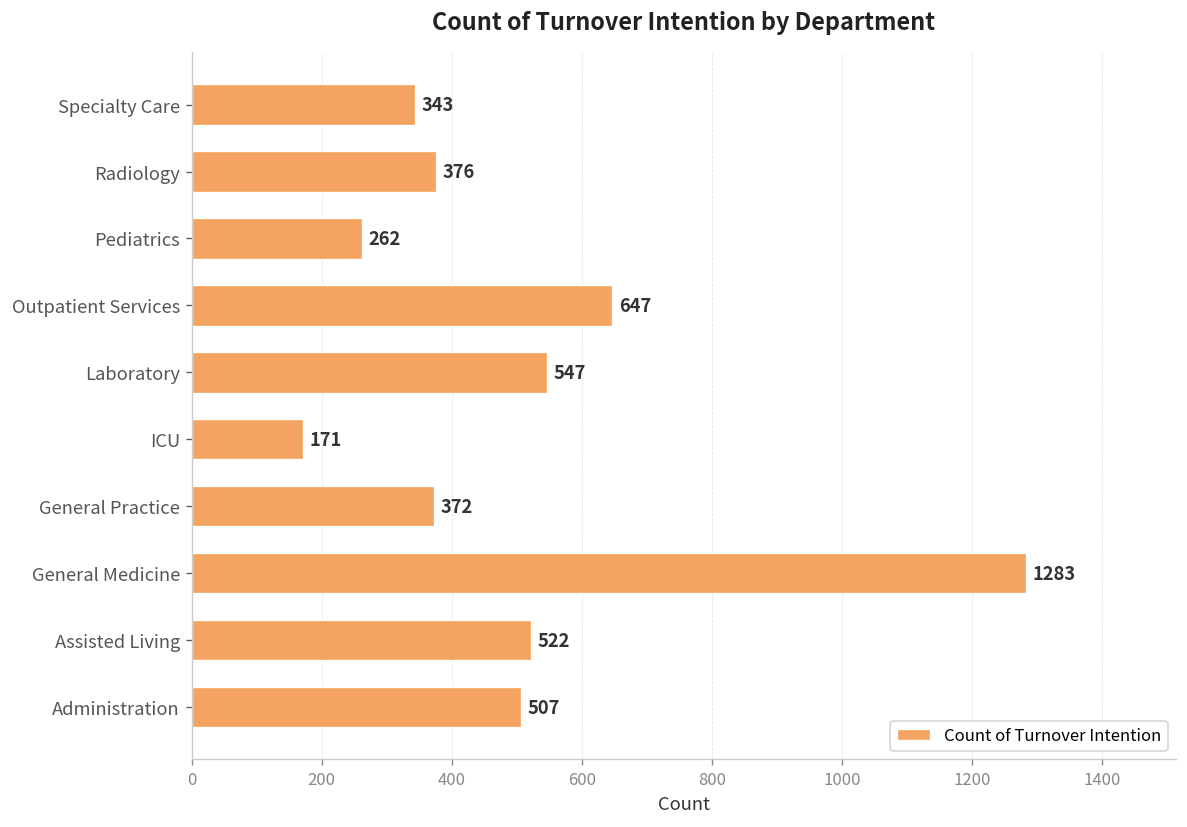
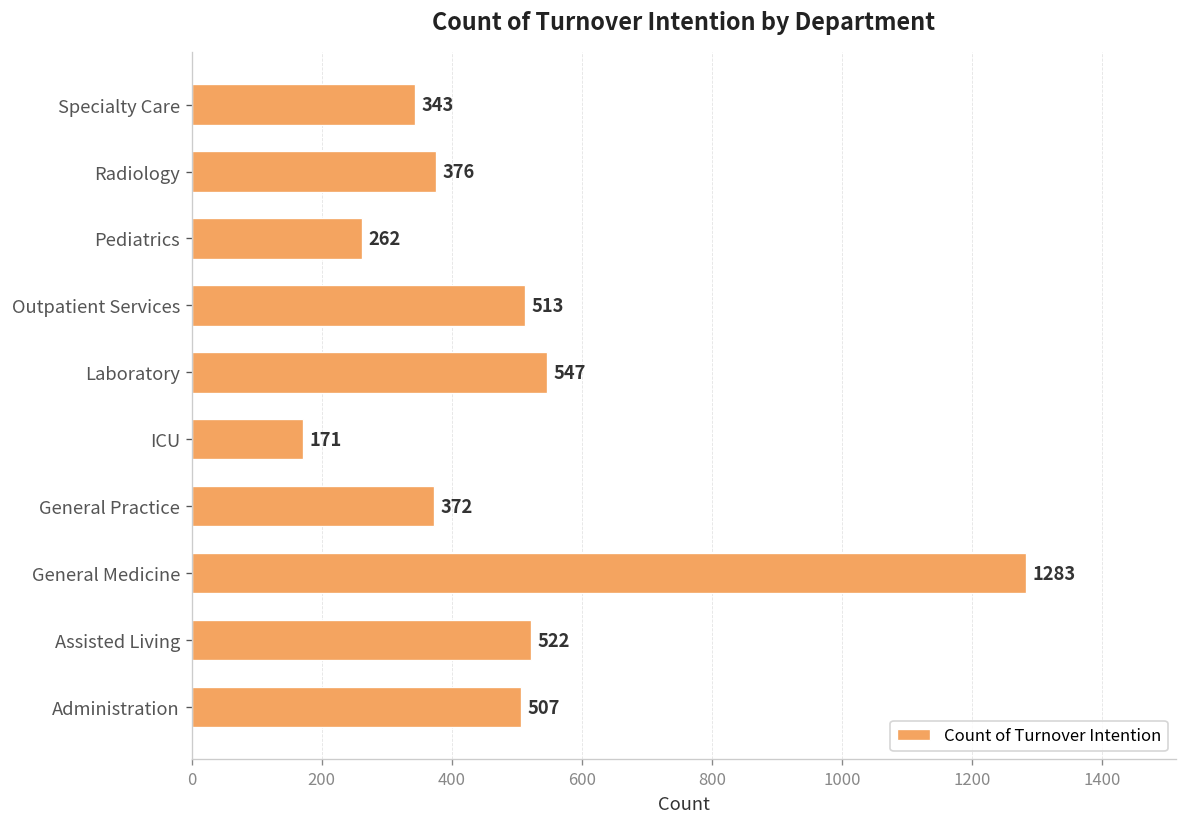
  {
    "Specialty Care": 343,
    "Radiology": 376,
    "Pediatrics": 262,
-   "Outpatient Services": 647,
+   "Outpatient Services": 513,
    "Laboratory": 547,
    "ICU": 171,
    "General Practice": 372,
    "General Medicine": 1283,
    "Assisted Living": 522,
    "Administration": 507
  }
